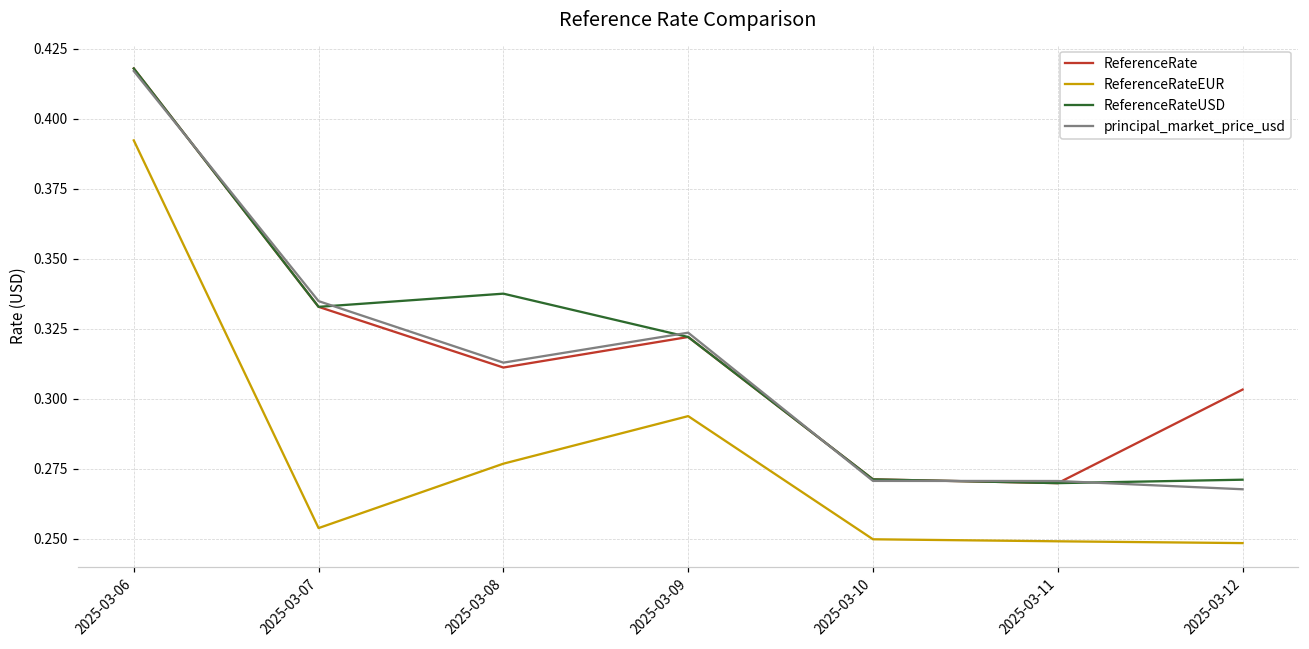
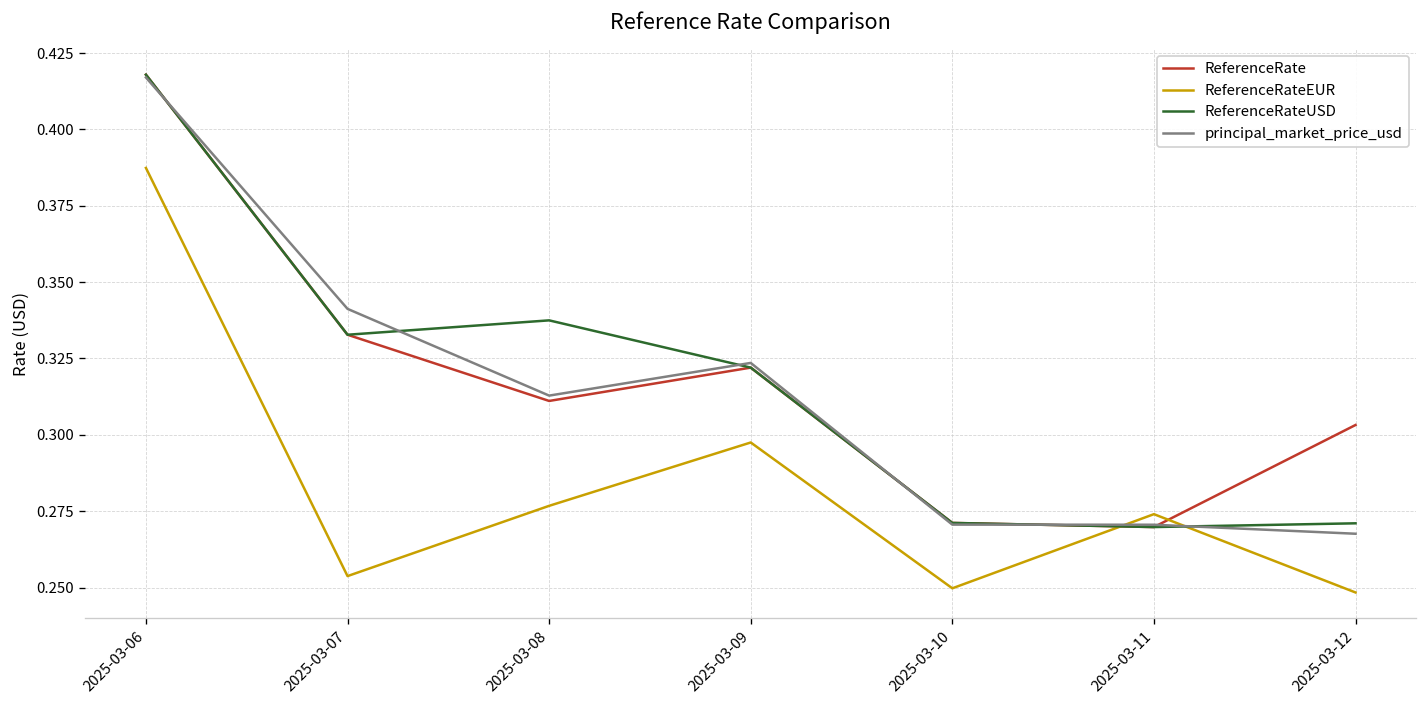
  {
    "ReferenceRate": {
      "2025-03-08": 0.311,
      "2025-03-12": 0.303
    },
    "ReferenceRateEUR": {
-     "2025-03-06": 0.392,
+     "2025-03-06": 0.387,
      "2025-03-07": 0.254,
      "2025-03-08": 0.277,
-     "2025-03-09": 0.294,
+     "2025-03-09": 0.298,
      "2025-03-10": 0.250,
-     "2025-03-11": 0.249,
+     "2025-03-11": 0.274,
      "2025-03-12": 0.248
    },
    "ReferenceRateUSD": {
      "2025-03-08": 0.337,
      "2025-03-12": 0.271
    },
    "principal_market_price_usd": {
-     "2025-03-07": 0.335,
+     "2025-03-07": 0.341,
      "2025-03-08": 0.313,
      "2025-03-09": 0.324,
      "2025-03-12": 0.268
    }
  }
